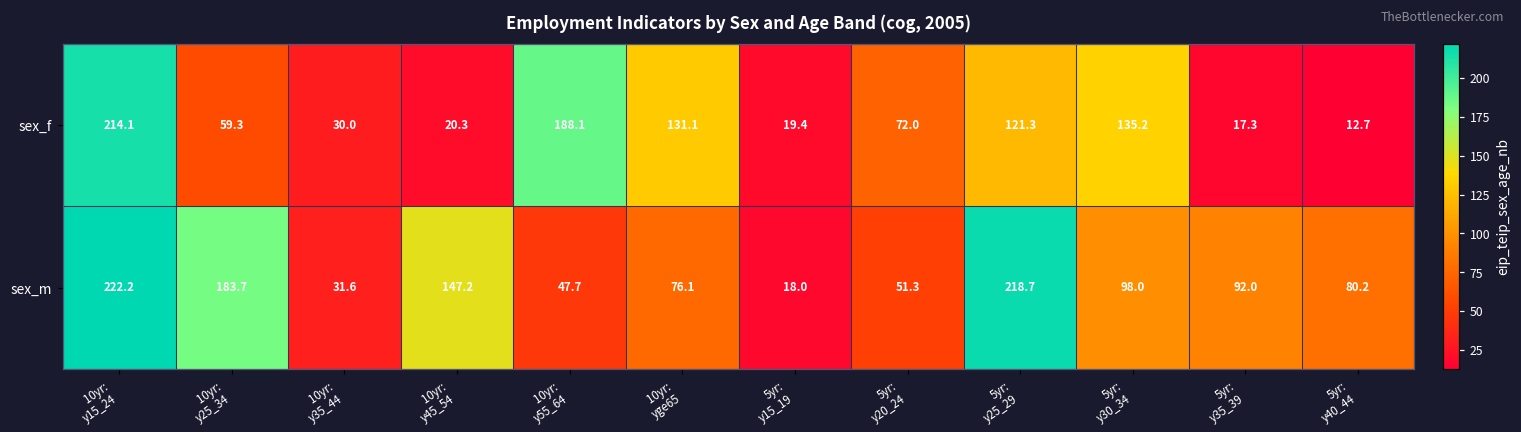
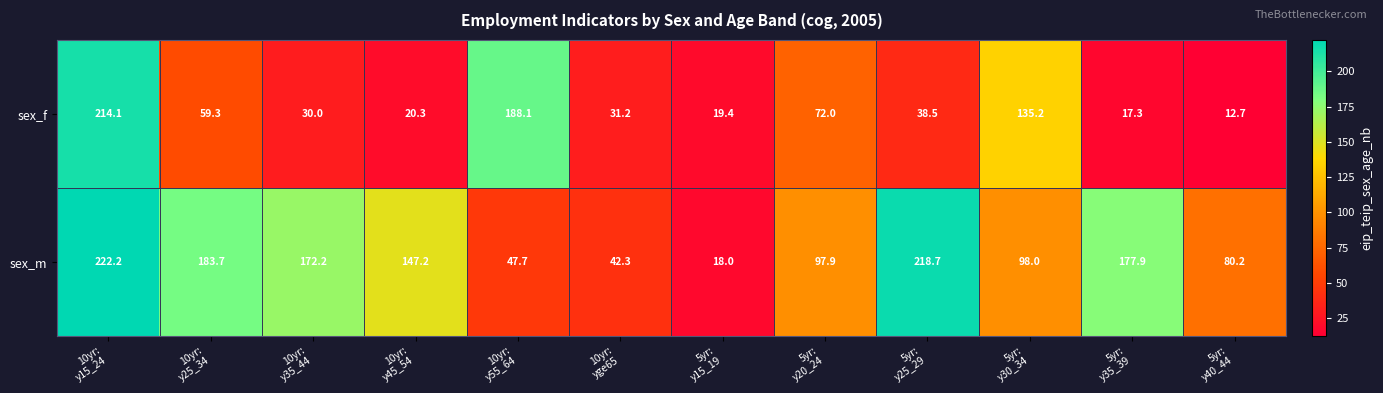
  {
    "sex_f": {
      "10yr: y15_24": 214.1,
      "10yr: y25_34": 59.3,
      "10yr: y35_44": 30.0,
      "10yr: y45_54": 20.3,
      "10yr: y55_64": 188.1,
-     "10yr: yge65": 131.1,
+     "10yr: yge65": 31.2,
      "5yr: y15_19": 19.4,
      "5yr: y20_24": 72.0,
-     "5yr: y25_29": 121.3,
+     "5yr: y25_29": 38.5,
      "5yr: y30_34": 135.2,
      "5yr: y35_39": 17.3,
      "5yr: y40_44": 12.7
    },
    "sex_m": {
      "10yr: y15_24": 222.2,
      "10yr: y25_34": 183.7,
-     "10yr: y35_44": 31.6,
+     "10yr: y35_44": 172.2,
      "10yr: y45_54": 147.2,
      "10yr: y55_64": 47.7,
-     "10yr: yge65": 76.1,
+     "10yr: yge65": 42.3,
      "5yr: y15_19": 18.0,
-     "5yr: y20_24": 51.3,
+     "5yr: y20_24": 97.9,
      "5yr: y25_29": 218.7,
      "5yr: y30_34": 98.0,
-     "5yr: y35_39": 92.0,
+     "5yr: y35_39": 177.9,
      "5yr: y40_44": 80.2
    }
  }
